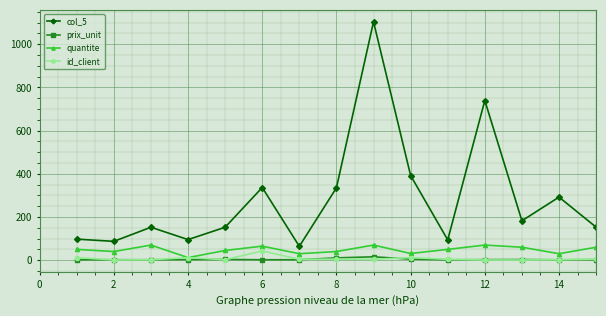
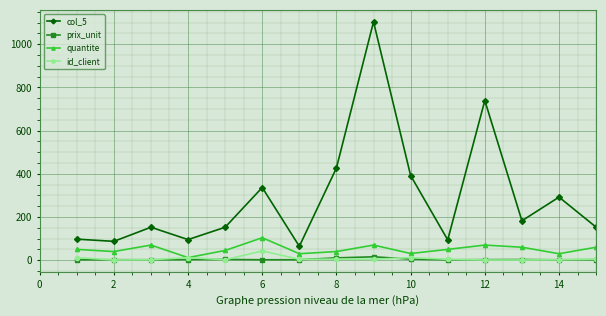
  {
    "col_5": {
      "2": 90,
      "4": 100,
      "6": 340,
-     "8": 340,
+     "8": 430,
      "10": 390,
      "12": 740,
      "14": 290
    },
    "prix_unit": {
      "6": 0
    },
    "quantite": {
      "2": 40,
-     "6": 70,
+     "6": 100,
      "8": 40,
      "10": 30,
      "12": 70,
      "14": 30
    },
    "id_client": {
      "6": 40
    }
  }
